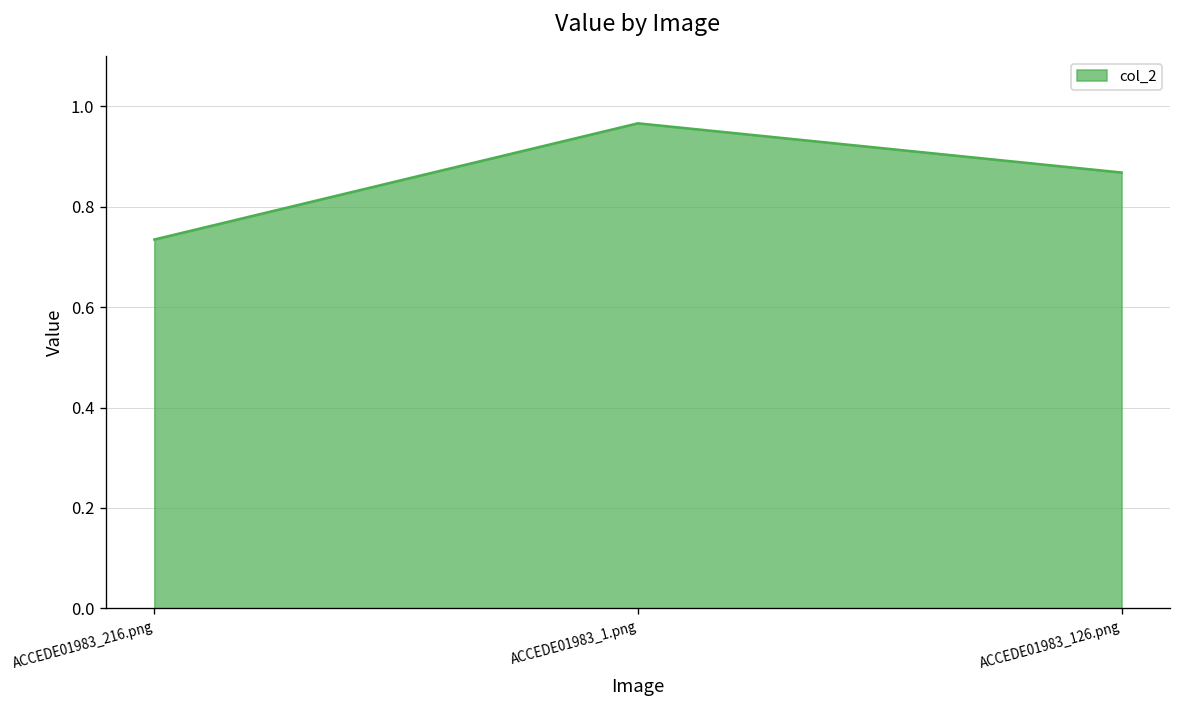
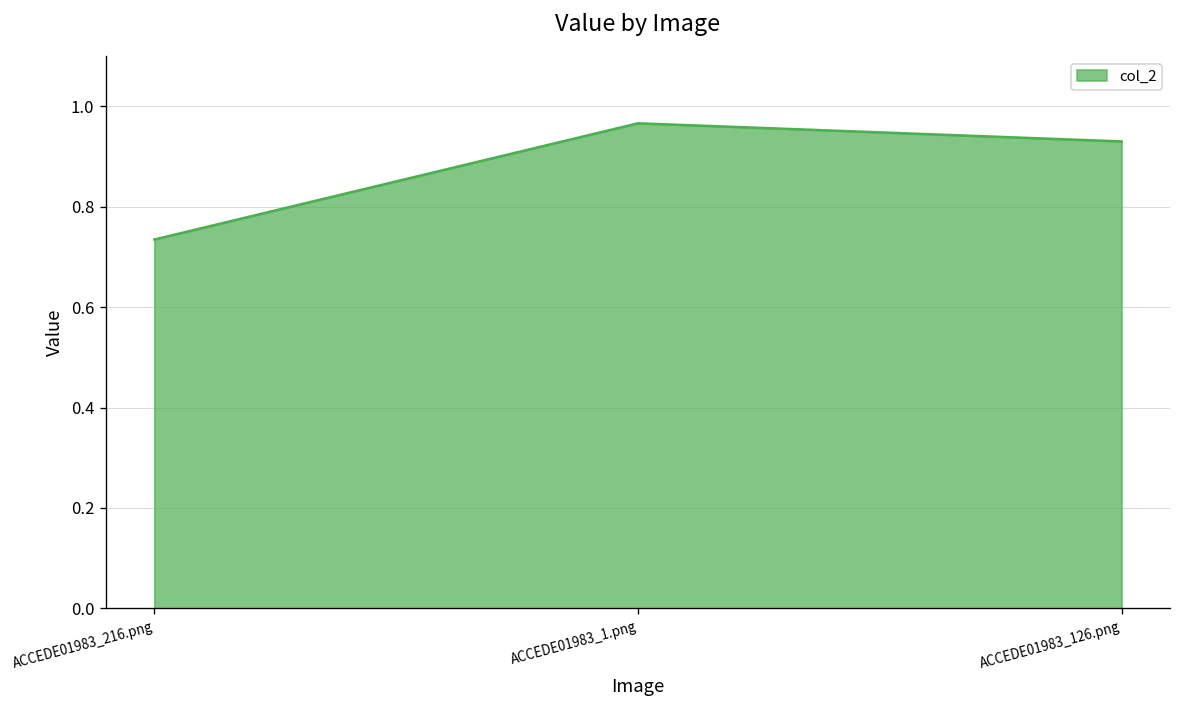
  {
    "ACCEDE01983_216.png": 0.73,
    "ACCEDE01983_1.png": 0.97,
-   "ACCEDE01983_126.png": 0.87
+   "ACCEDE01983_126.png": 0.93
  }
